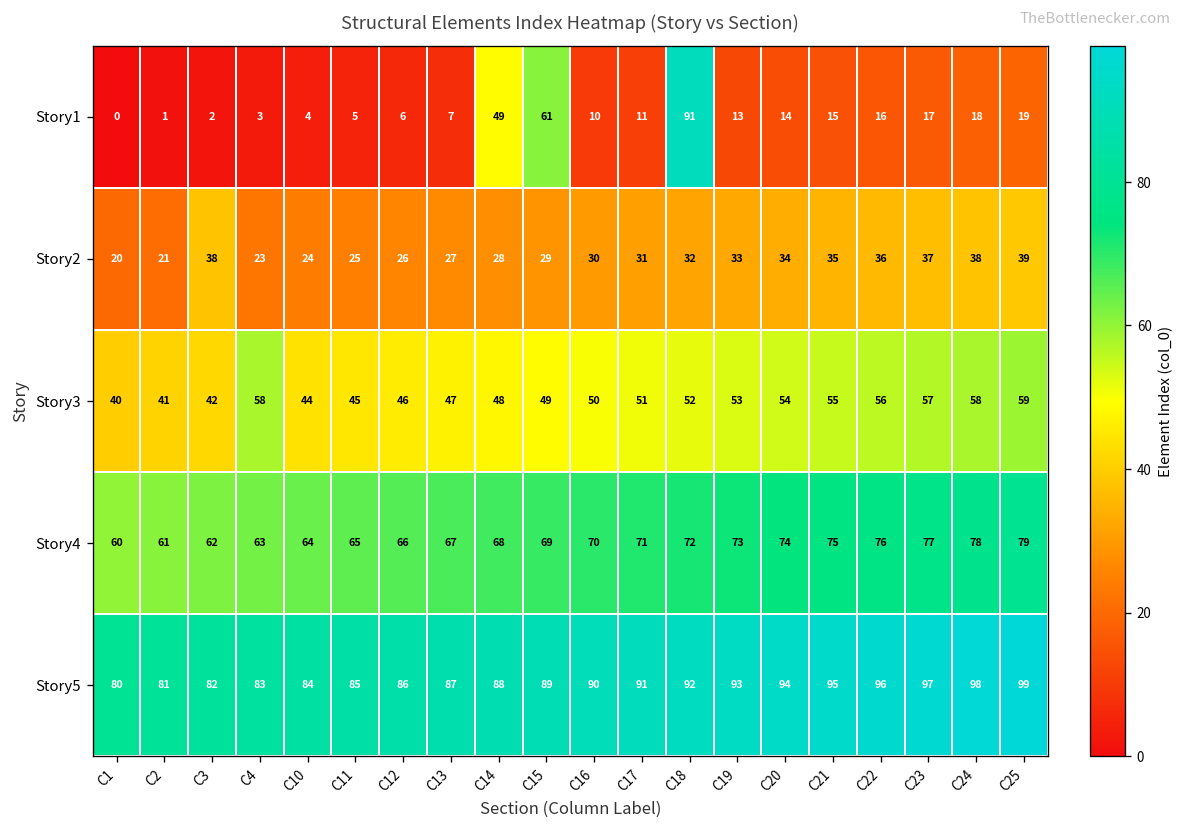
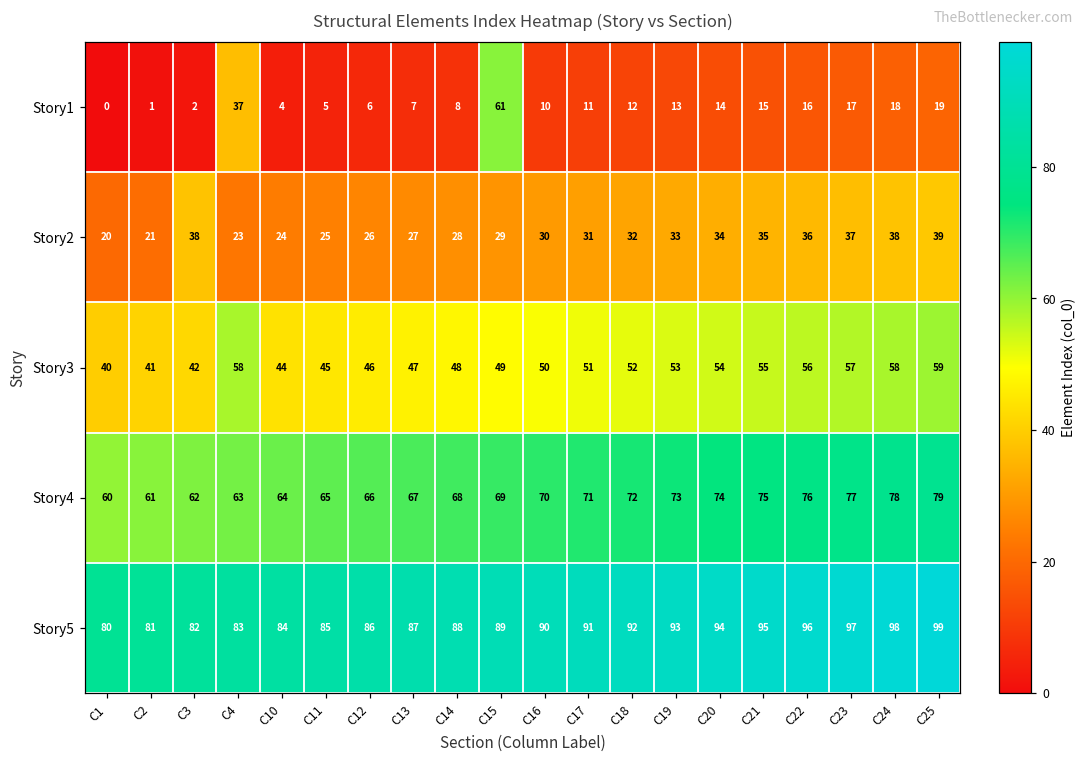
  {
    "Story1": {
      "C1": 0,
      "C2": 1,
      "C3": 2,
-     "C4": 3,
+     "C4": 37,
      "C10": 4,
      "C11": 5,
      "C12": 6,
      "C13": 7,
-     "C14": 49,
+     "C14": 8,
      "C15": 61,
      "C16": 10,
      "C17": 11,
-     "C18": 91,
+     "C18": 12,
      "C19": 13,
      "C20": 14,
      "C21": 15,
      "C22": 16,
      "C23": 17,
      "C24": 18,
      "C25": 19
    },
    "Story2": {
      "C1": 20,
      "C2": 21,
      "C3": 38,
      "C4": 23,
      "C10": 24,
      "C11": 25,
      "C12": 26,
      "C13": 27,
      "C14": 28,
      "C15": 29,
      "C16": 30,
      "C17": 31,
      "C18": 32,
      "C19": 33,
      "C20": 34,
      "C21": 35,
      "C22": 36,
      "C23": 37,
      "C24": 38,
      "C25": 39
    },
    "Story3": {
      "C1": 40,
      "C2": 41,
      "C3": 42,
      "C4": 58,
      "C10": 44,
      "C11": 45,
      "C12": 46,
      "C13": 47,
      "C14": 48,
      "C15": 49,
      "C16": 50,
      "C17": 51,
      "C18": 52,
      "C19": 53,
      "C20": 54,
      "C21": 55,
      "C22": 56,
      "C23": 57,
      "C24": 58,
      "C25": 59
    },
    "Story4": {
      "C1": 60,
      "C2": 61,
      "C3": 62,
      "C4": 63,
      "C10": 64,
      "C11": 65,
      "C12": 66,
      "C13": 67,
      "C14": 68,
      "C15": 69,
      "C16": 70,
      "C17": 71,
      "C18": 72,
      "C19": 73,
      "C20": 74,
      "C21": 75,
      "C22": 76,
      "C23": 77,
      "C24": 78,
      "C25": 79
    },
    "Story5": {
      "C1": 80,
      "C2": 81,
      "C3": 82,
      "C4": 83,
      "C10": 84,
      "C11": 85,
      "C12": 86,
      "C13": 87,
      "C14": 88,
      "C15": 89,
      "C16": 90,
      "C17": 91,
      "C18": 92,
      "C19": 93,
      "C20": 94,
      "C21": 95,
      "C22": 96,
      "C23": 97,
      "C24": 98,
      "C25": 99
    }
  }
